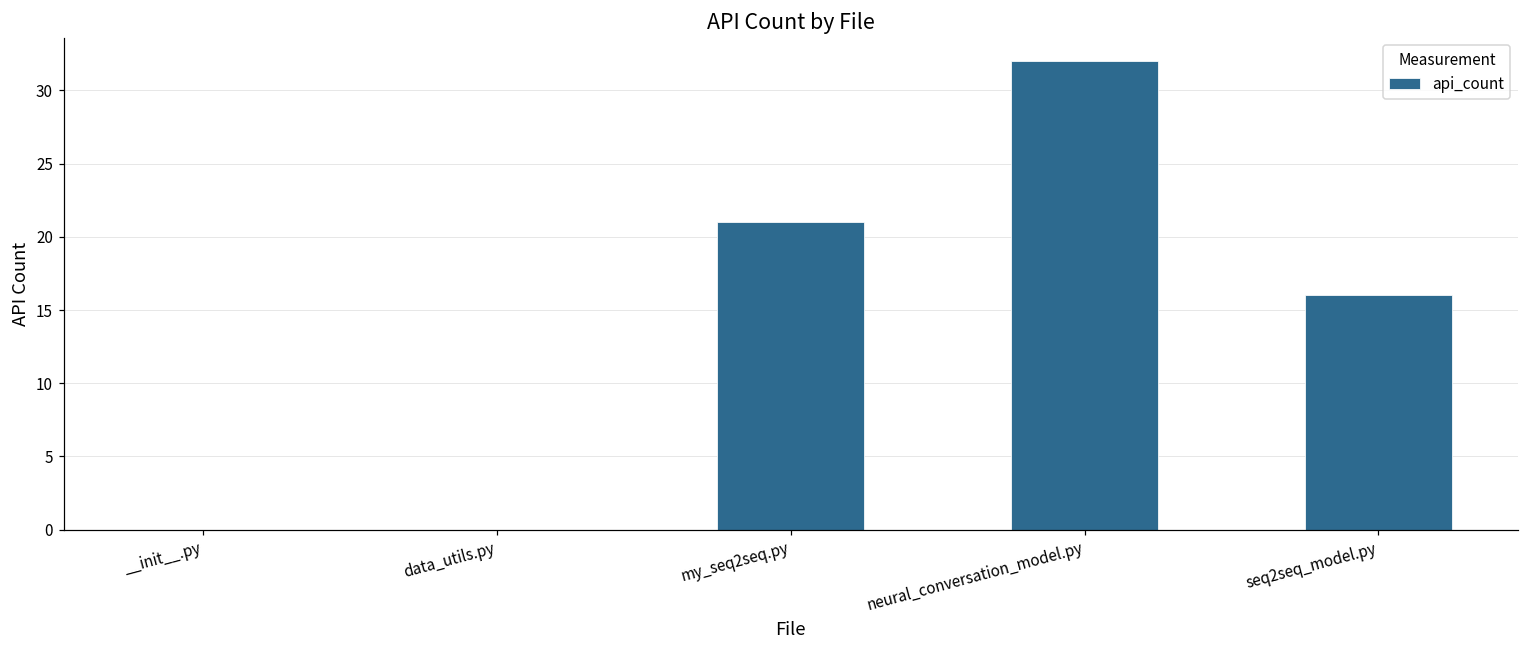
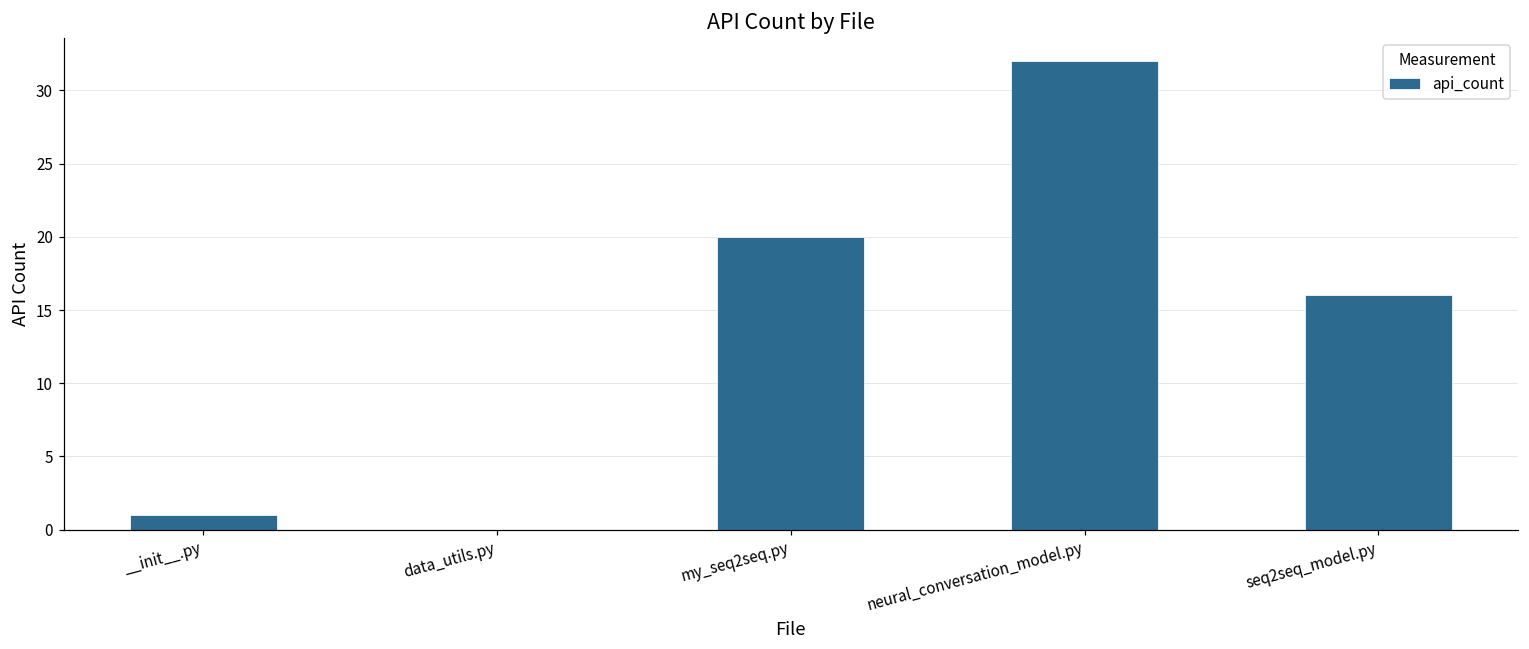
  {
-   "__init__.py": 0,
+   "__init__.py": 1,
    "data_utils.py": 0,
-   "my_seq2seq.py": 21,
+   "my_seq2seq.py": 20,
    "neural_conversation_model.py": 32,
    "seq2seq_model.py": 16
  }
